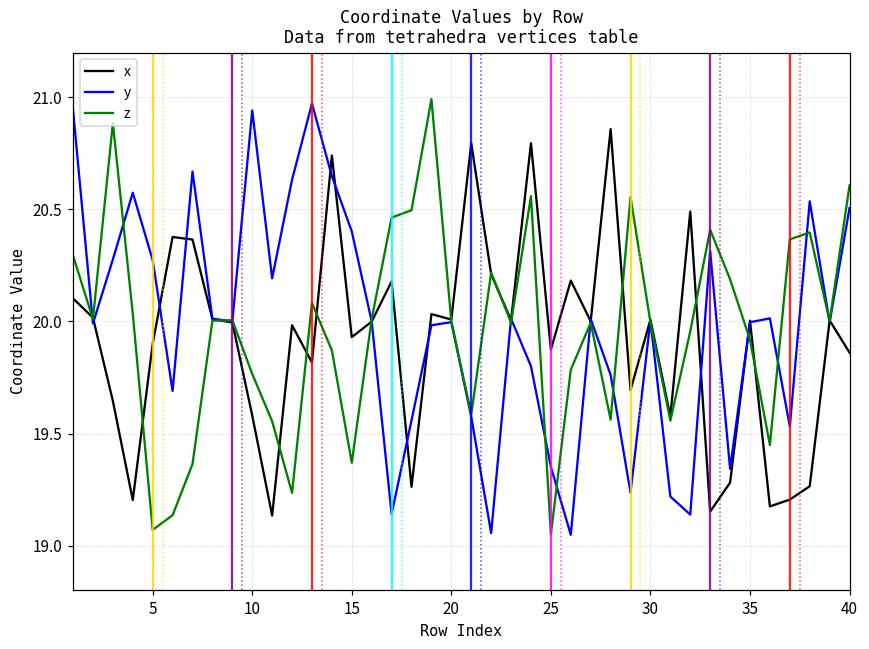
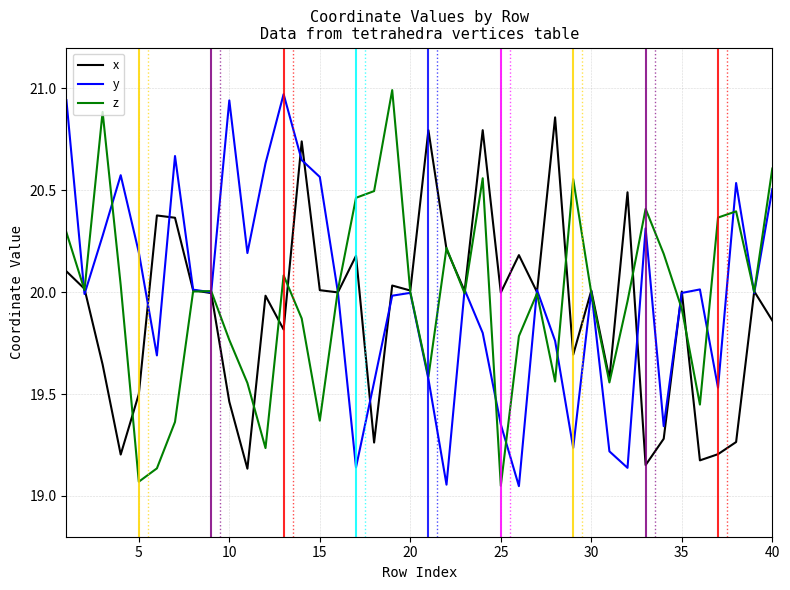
  {
    "x": {
-     "5": 19.9,
-     "10": 19.58,
-     "15": 19.93,
-     "25": 19.87,
+     "5": 19.5,
+     "10": 19.46,
+     "15": 20.01,
+     "25": 20.00,
      "40": 19.86
    },
    "y": {
-     "5": 20.27,
+     "5": 20.20,
      "10": 20.94,
-     "15": 20.40,
+     "15": 20.57,
      "25": 19.35,
      "40": 20.51
    },
    "z": {
      "5": 19.07,
      "10": 19.77,
      "15": 19.37,
      "25": 19.05,
      "35": 19.92,
      "40": 20.61
    }
  }
